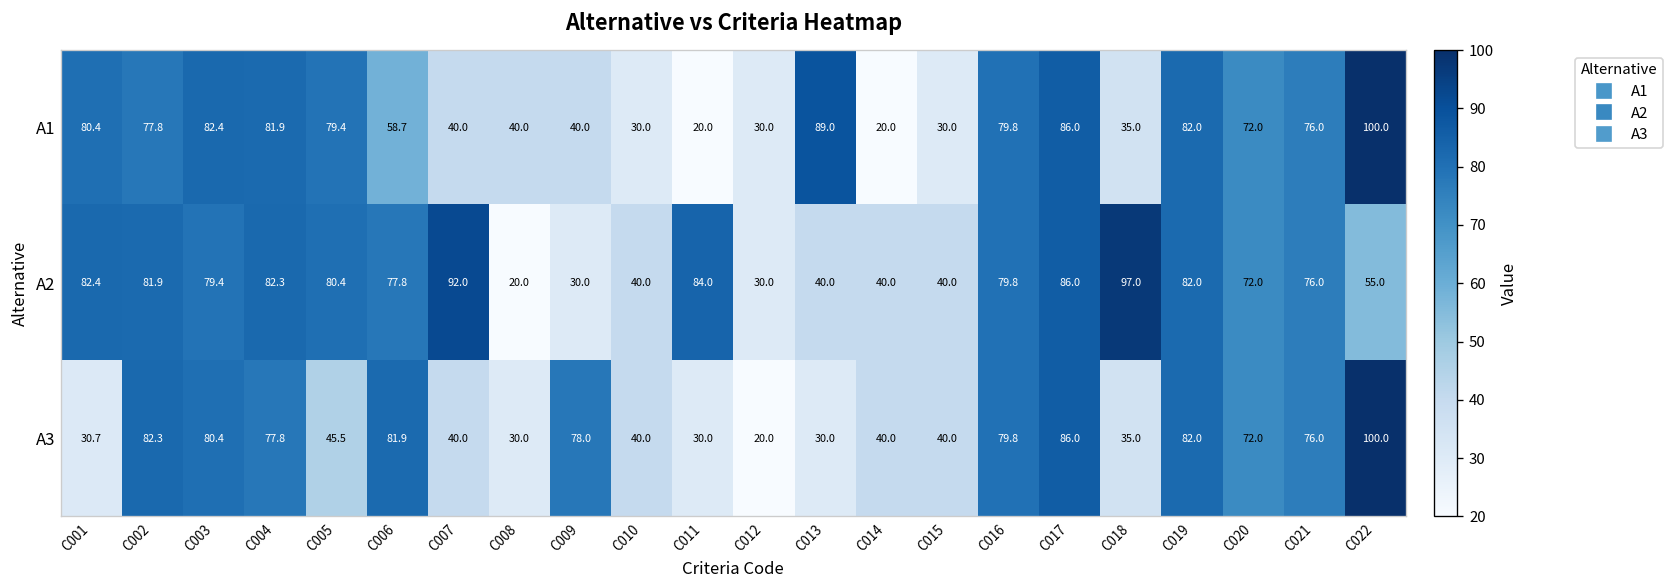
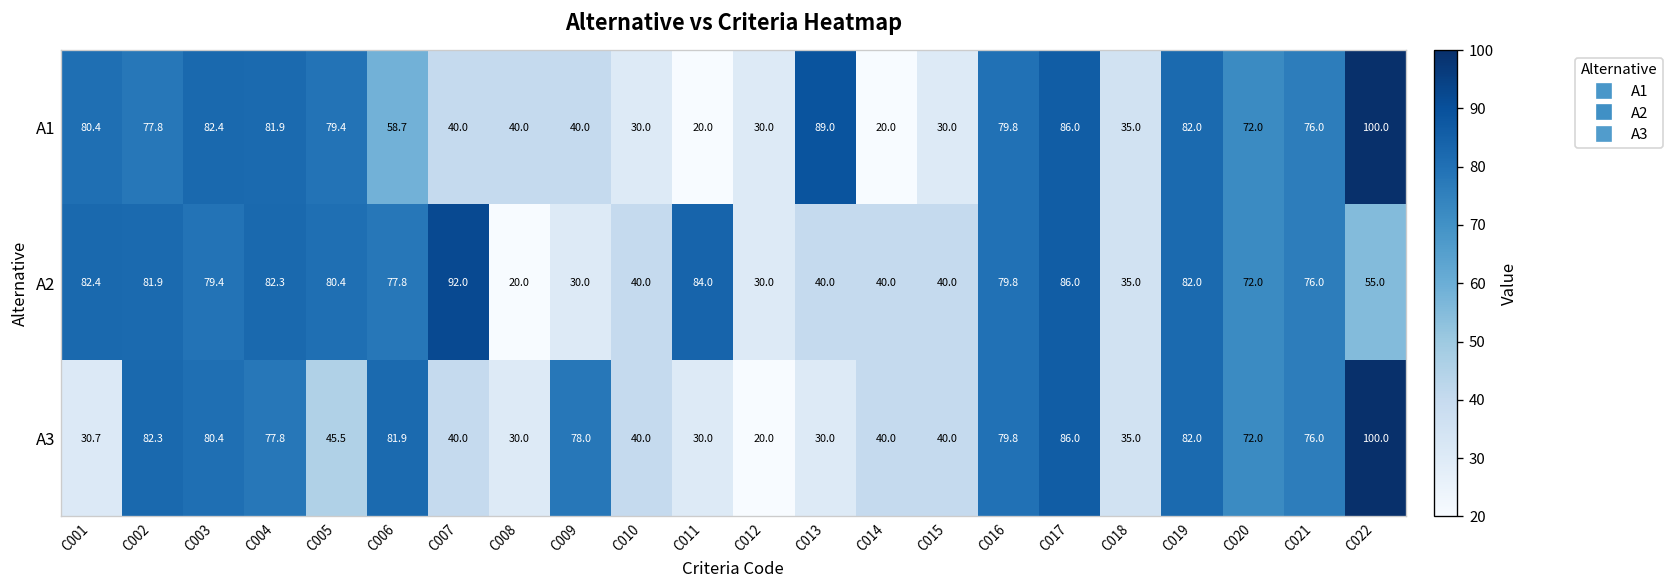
  {
    "A1": {
      "C001": 80.4,
      "C002": 77.8,
      "C003": 82.4,
      "C004": 81.9,
      "C005": 79.4,
      "C006": 58.7,
      "C007": 40.0,
      "C008": 40.0,
      "C009": 40.0,
      "C010": 30.0,
      "C011": 20.0,
      "C012": 30.0,
      "C013": 89.0,
      "C014": 20.0,
      "C015": 30.0,
      "C016": 79.8,
      "C017": 86.0,
      "C018": 35.0,
      "C019": 82.0,
      "C020": 72.0,
      "C021": 76.0,
      "C022": 100.0
    },
    "A2": {
      "C001": 82.4,
      "C002": 81.9,
      "C003": 79.4,
      "C004": 82.3,
      "C005": 80.4,
      "C006": 77.8,
      "C007": 92.0,
      "C008": 20.0,
      "C009": 30.0,
      "C010": 40.0,
      "C011": 84.0,
      "C012": 30.0,
      "C013": 40.0,
      "C014": 40.0,
      "C015": 40.0,
      "C016": 79.8,
      "C017": 86.0,
-     "C018": 97.0,
+     "C018": 35.0,
      "C019": 82.0,
      "C020": 72.0,
      "C021": 76.0,
      "C022": 55.0
    },
    "A3": {
      "C001": 30.7,
      "C002": 82.3,
      "C003": 80.4,
      "C004": 77.8,
      "C005": 45.5,
      "C006": 81.9,
      "C007": 40.0,
      "C008": 30.0,
      "C009": 78.0,
      "C010": 40.0,
      "C011": 30.0,
      "C012": 20.0,
      "C013": 30.0,
      "C014": 40.0,
      "C015": 40.0,
      "C016": 79.8,
      "C017": 86.0,
      "C018": 35.0,
      "C019": 82.0,
      "C020": 72.0,
      "C021": 76.0,
      "C022": 100.0
    }
  }
